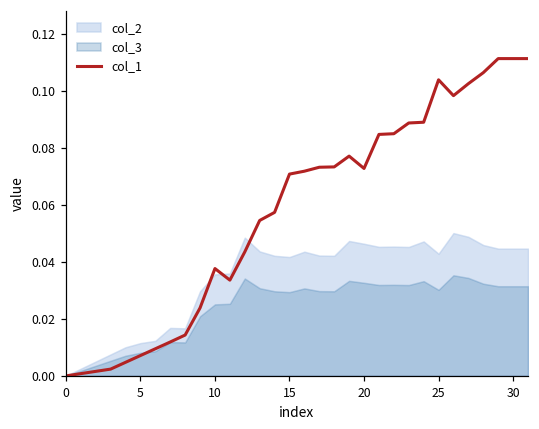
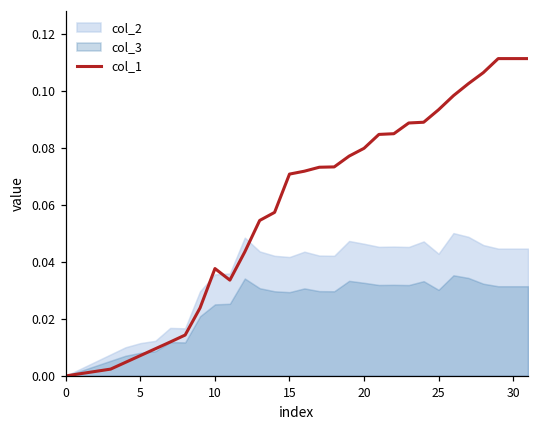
  {
    "col_1": {
      "10": 0.038,
      "15": 0.071,
-     "20": 0.073,
-     "25": 0.104,
+     "20": 0.080,
+     "25": 0.093,
      "30": 0.111
    }
  }
